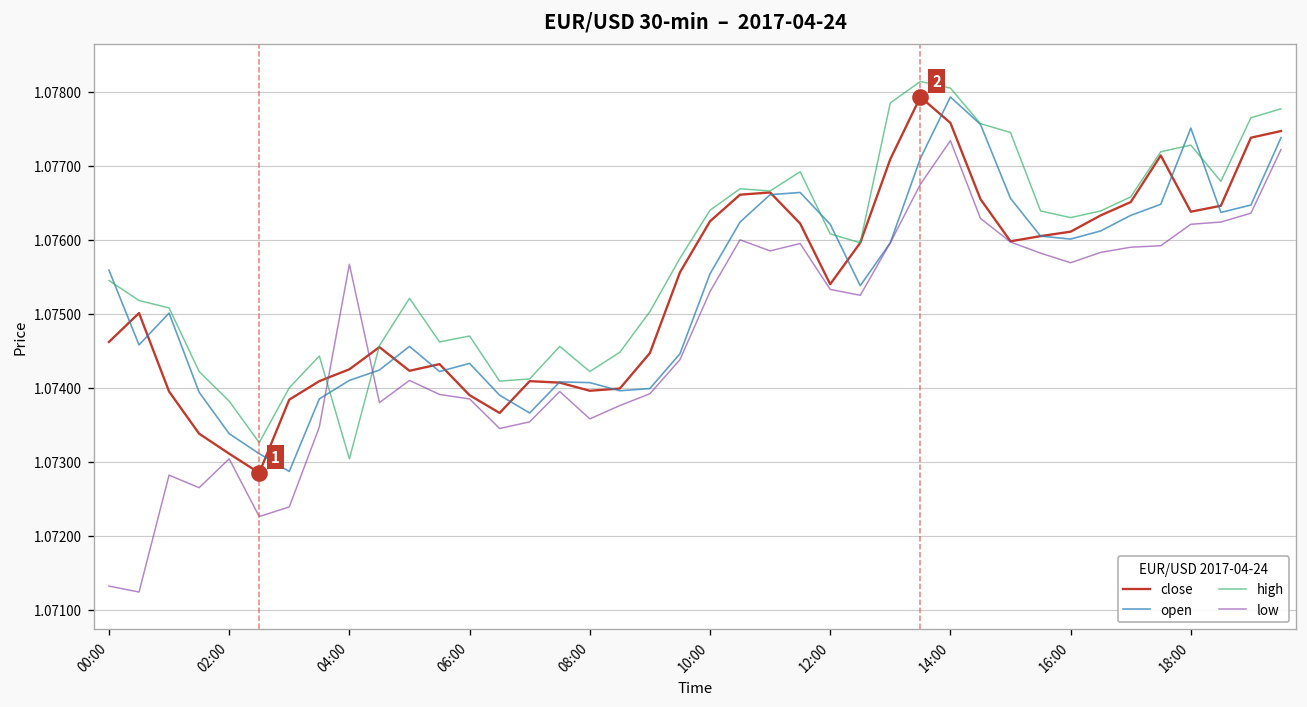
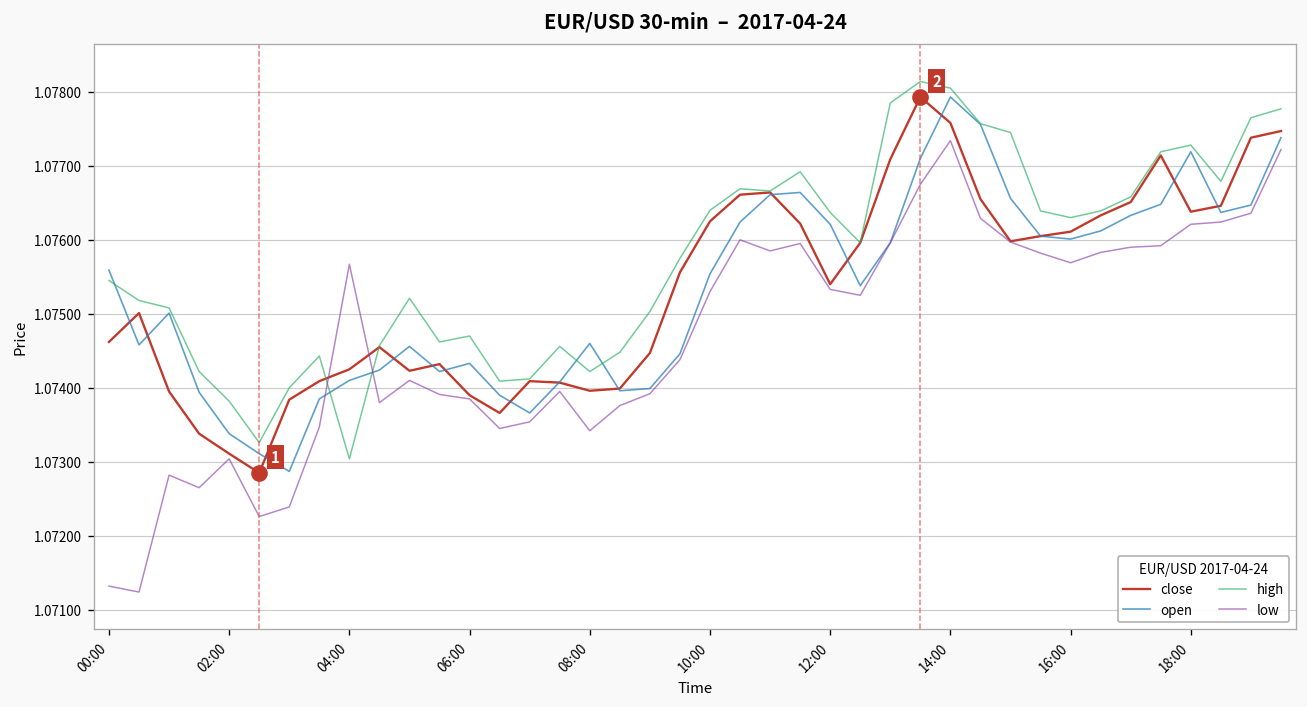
  {
    "open": {
      "00:00": 1.0756,
      "02:00": 1.0734,
      "04:00": 1.0741,
      "06:00": 1.0743,
-     "08:00": 1.0741,
+     "08:00": 1.0746,
      "10:00": 1.0755,
      "12:00": 1.0762,
      "14:00": 1.0779,
      "16:00": 1.0760,
-     "18:00": 1.0775
+     "18:00": 1.0772
    },
    "high": {
      "00:00": 1.0755,
      "02:00": 1.0738,
      "04:00": 1.0730,
      "06:00": 1.0747,
      "08:00": 1.0742,
      "10:00": 1.0764,
-     "12:00": 1.0761,
+     "12:00": 1.0764,
      "16:00": 1.0763,
      "18:00": 1.0773
    },
    "low": {
      "00:00": 1.0713,
      "04:00": 1.0757,
      "06:00": 1.0739,
-     "08:00": 1.0736,
+     "08:00": 1.0734,
      "10:00": 1.0753,
      "12:00": 1.0753,
      "14:00": 1.0773,
      "16:00": 1.0757,
      "18:00": 1.0762
    }
  }
